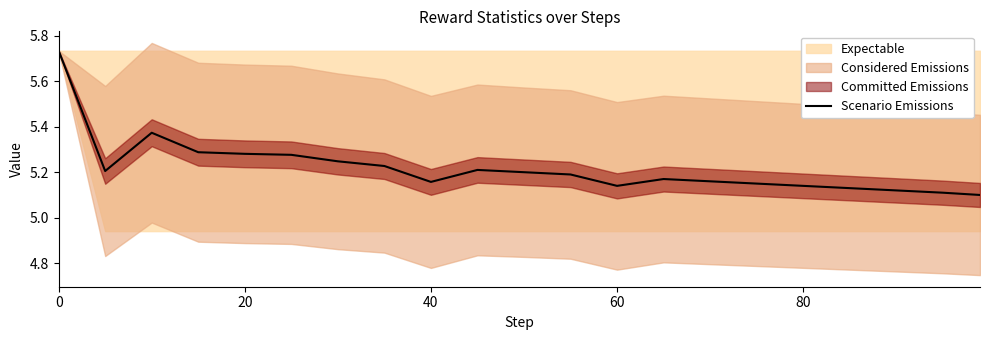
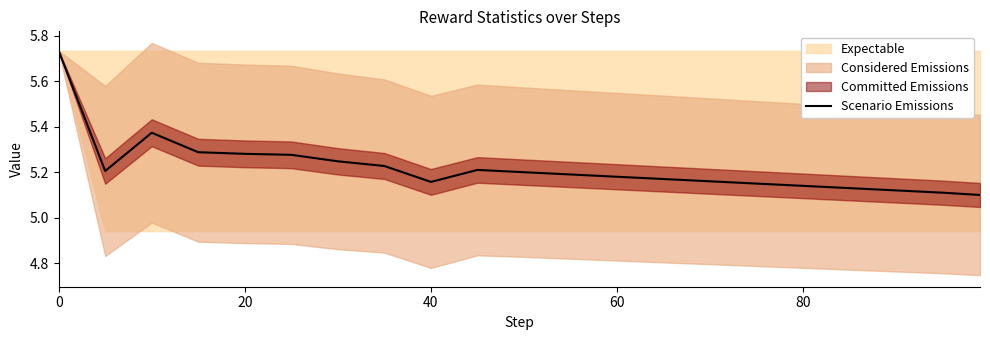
  {
    "Scenario Emissions": {
      "20": 5.28,
      "40": 5.16,
-     "60": 5.14,
+     "60": 5.18,
      "80": 5.14
    }
  }
